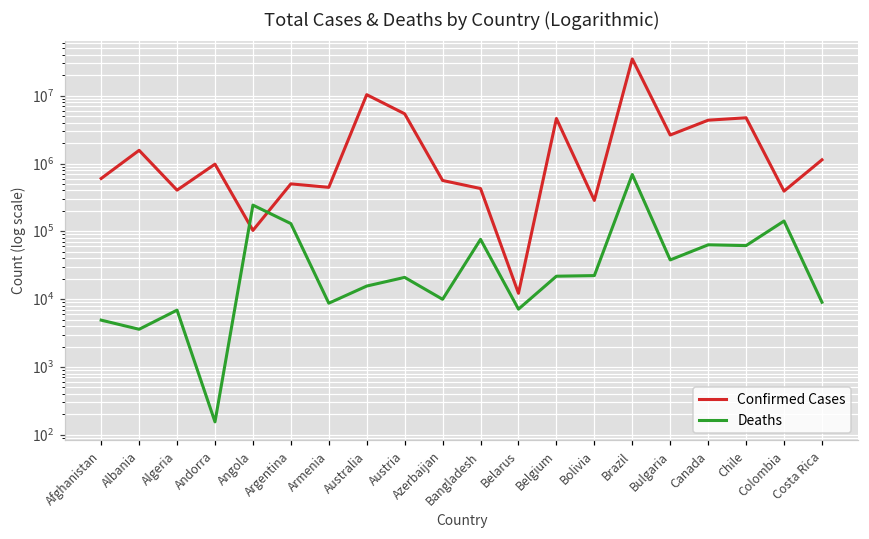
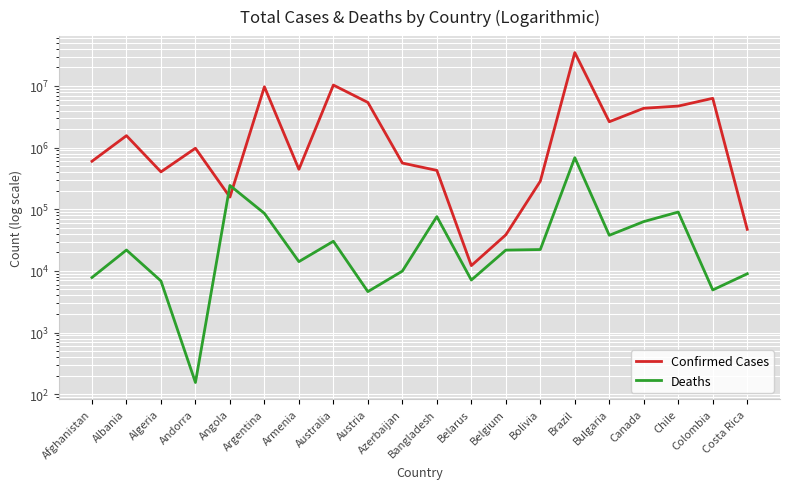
  {
    "Confirmed Cases": {
      "Afghanistan": 600000,
      "Albania": 1600000,
      "Algeria": 400000,
      "Andorra": 1000000,
-     "Angola": 100000,
-     "Argentina": 500000,
+     "Angola": 160000,
+     "Argentina": 10000000,
      "Armenia": 400000,
      "Australia": 10000000,
      "Austria": 5000000,
      "Azerbaijan": 600000,
      "Bangladesh": 400000,
      "Belarus": 12000,
-     "Belgium": 5000000,
+     "Belgium": 40000,
      "Bolivia": 300000,
      "Brazil": 30000000,
      "Bulgaria": 2600000,
      "Canada": 4000000,
      "Chile": 5000000,
-     "Colombia": 400000,
-     "Costa Rica": 1100000
+     "Colombia": 6000000,
+     "Costa Rica": 50000
    },
    "Deaths": {
-     "Afghanistan": 5000,
-     "Albania": 4000,
+     "Afghanistan": 8000,
+     "Albania": 22000,
      "Algeria": 7000,
      "Andorra": 160,
      "Angola": 240000,
-     "Argentina": 130000,
-     "Armenia": 9000,
-     "Australia": 16000,
-     "Austria": 21000,
+     "Argentina": 90000,
+     "Armenia": 14000,
+     "Australia": 30000,
+     "Austria": 5000,
      "Azerbaijan": 10000,
      "Bangladesh": 80000,
      "Belarus": 7000,
      "Belgium": 22000,
      "Bolivia": 22000,
      "Brazil": 700000,
      "Bulgaria": 40000,
      "Canada": 60000,
-     "Chile": 60000,
-     "Colombia": 140000,
+     "Chile": 90000,
+     "Colombia": 5000,
      "Costa Rica": 9000
    }
  }
